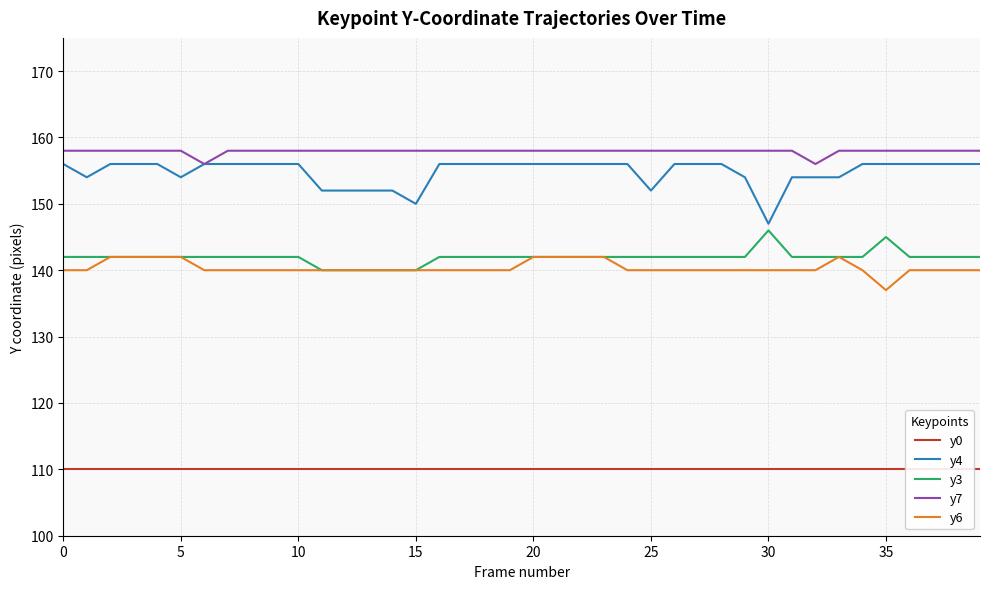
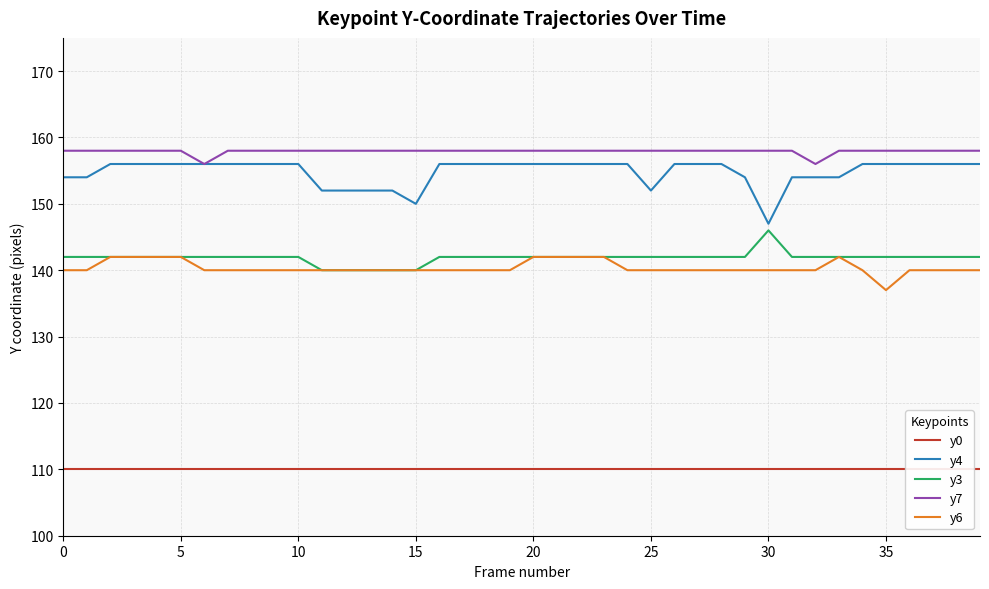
  {
    "y0": {
      "0": 110,
      "5": 110,
      "10": 110,
      "15": 110,
      "20": 110,
      "25": 110,
      "30": 110,
      "35": 110
    },
    "y4": {
-     "0": 156,
-     "5": 154,
+     "0": 154,
+     "5": 156,
      "10": 156,
      "15": 150,
      "20": 156,
      "25": 152,
      "30": 147,
      "35": 156
    },
    "y3": {
      "0": 142,
      "10": 142,
      "25": 142,
      "30": 146,
-     "35": 145
+     "35": 142
    },
    "y7": {
      "0": 158,
      "5": 158,
      "10": 158,
      "15": 158,
      "20": 158,
      "25": 158,
      "30": 158,
      "35": 158
    },
    "y6": {
      "0": 140,
      "10": 140,
      "25": 140,
      "30": 140,
      "35": 137
    }
  }
